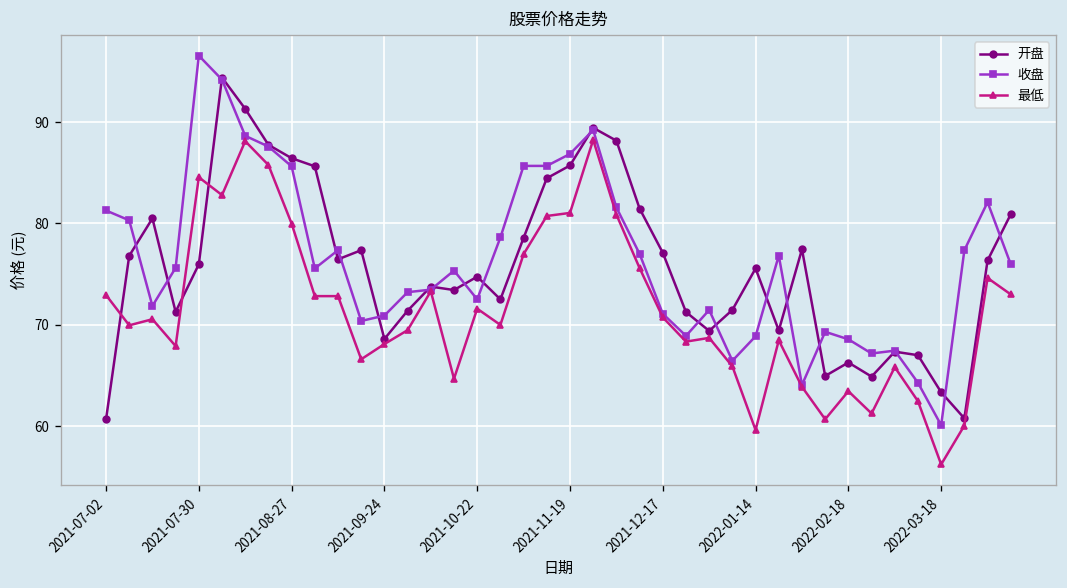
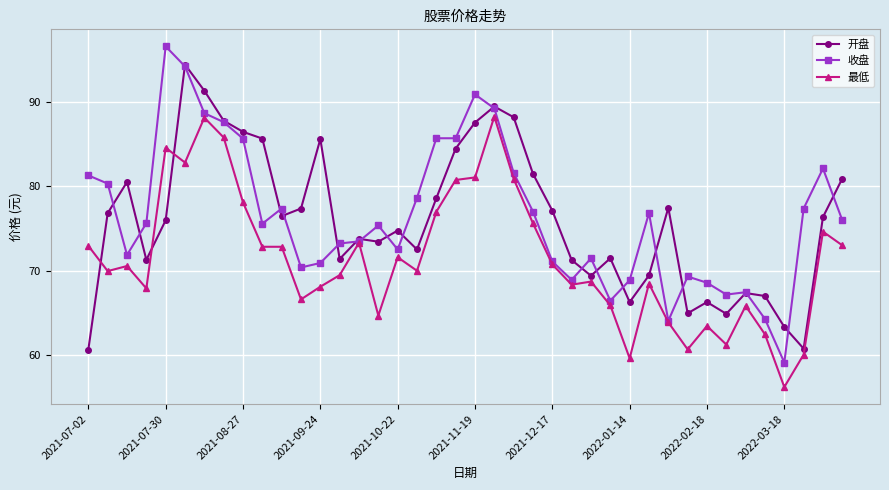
  {
    "开盘": {
      "2021-07-02": 61,
      "2021-07-30": 76,
      "2021-08-27": 86,
-     "2021-09-24": 69,
+     "2021-09-24": 86,
      "2021-10-22": 75,
-     "2021-11-19": 86,
+     "2021-11-19": 88,
      "2021-12-17": 77,
-     "2022-01-14": 76,
+     "2022-01-14": 66,
      "2022-02-18": 66,
      "2022-03-18": 63
    },
    "收盘": {
      "2021-07-02": 81,
      "2021-07-30": 97,
      "2021-08-27": 86,
      "2021-09-24": 71,
      "2021-10-22": 73,
-     "2021-11-19": 87,
+     "2021-11-19": 91,
      "2021-12-17": 71,
      "2022-01-14": 69,
      "2022-02-18": 69,
-     "2022-03-18": 60
+     "2022-03-18": 59
    },
    "最低": {
      "2021-07-02": 73,
      "2021-07-30": 85,
-     "2021-08-27": 80,
+     "2021-08-27": 78,
      "2021-09-24": 68,
      "2021-10-22": 72,
      "2021-11-19": 81,
      "2021-12-17": 71,
      "2022-01-14": 60,
      "2022-02-18": 63,
      "2022-03-18": 56
    }
  }
